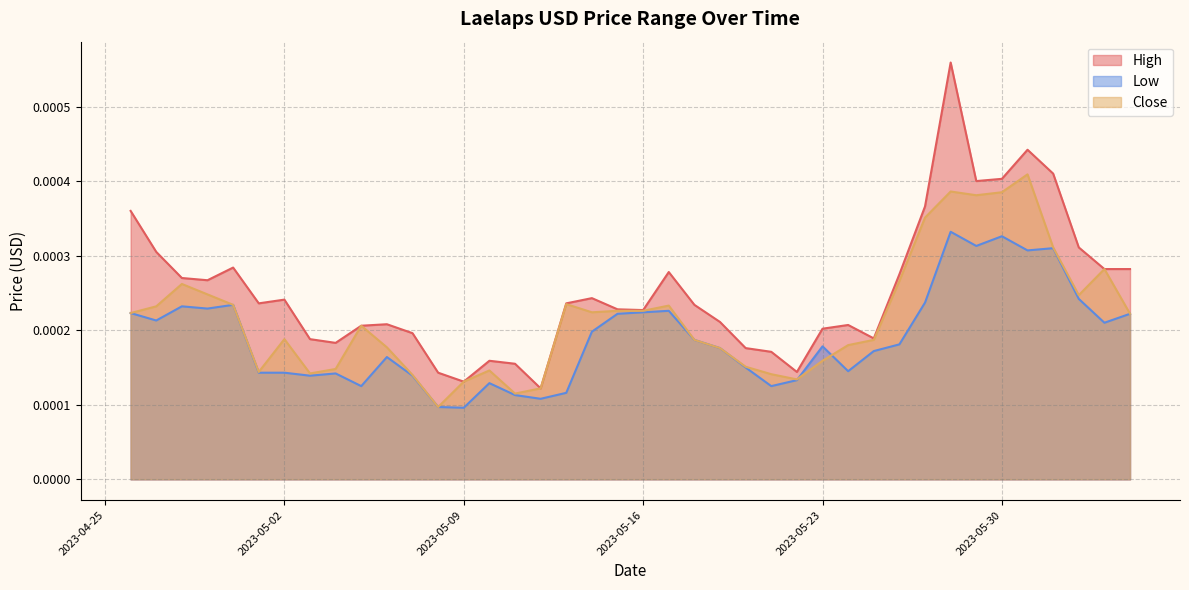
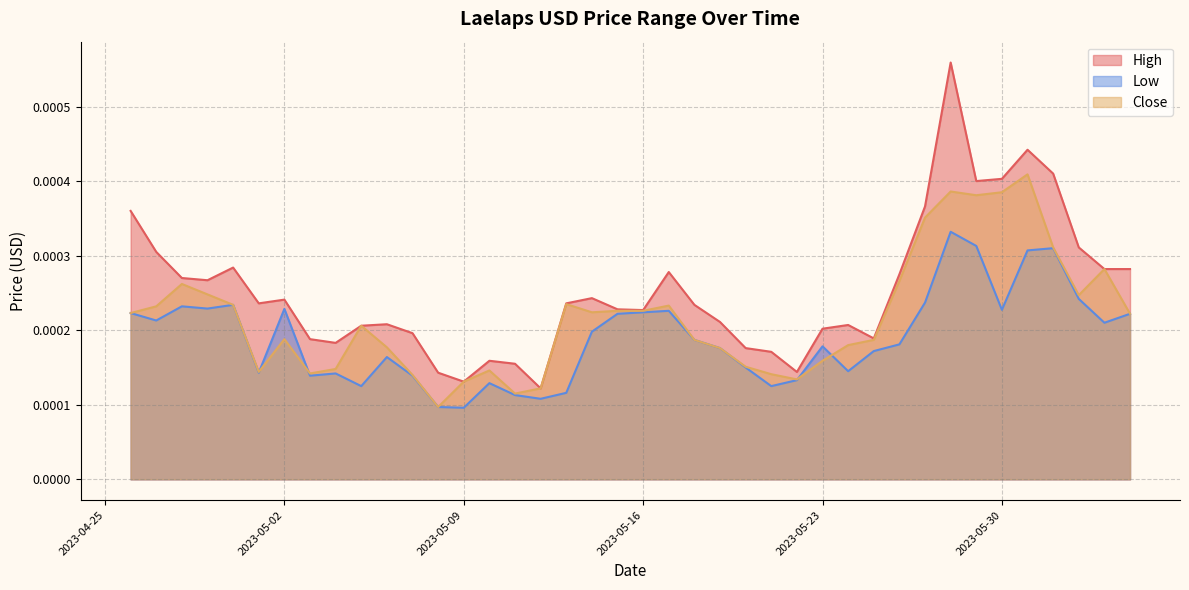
  {
    "Low": {
-     "2023-05-02": 0.00014,
+     "2023-05-02": 0.00023,
      "2023-05-09": 0.00010,
      "2023-05-23": 0.00018,
-     "2023-05-30": 0.00033
+     "2023-05-30": 0.00023
    }
  }
